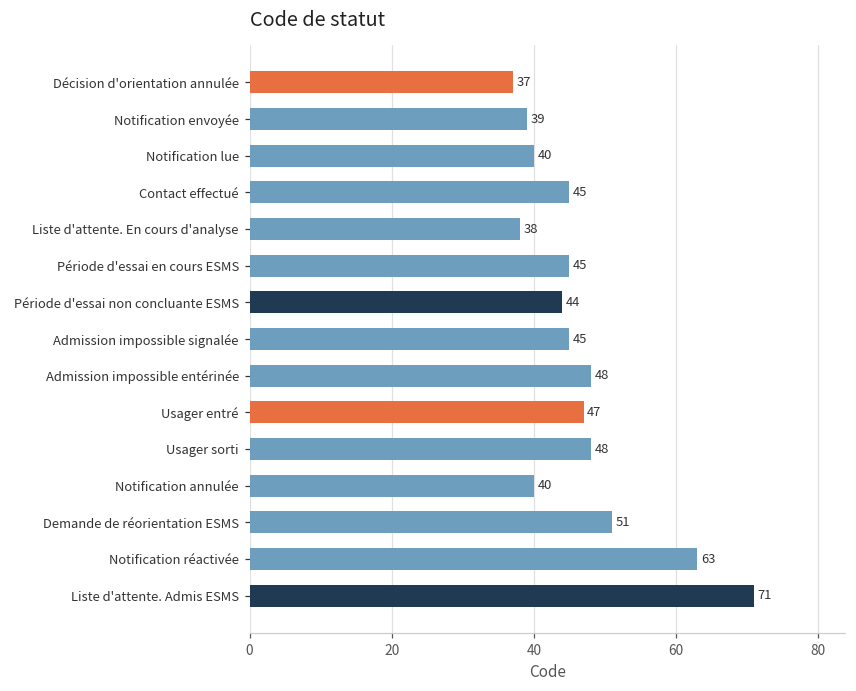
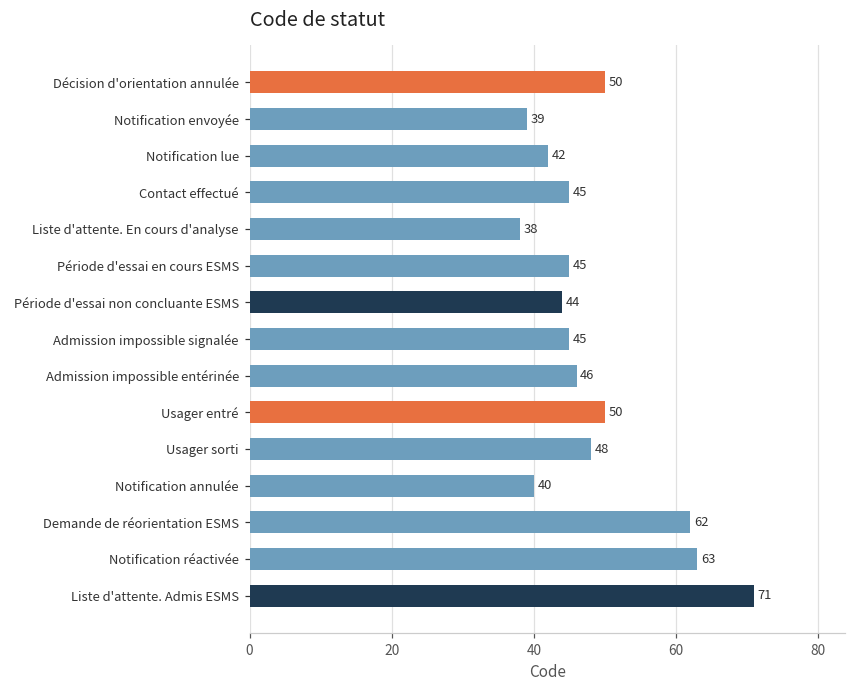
  {
-   "Décision d'orientation annulée": 37,
+   "Décision d'orientation annulée": 50,
    "Notification envoyée": 39,
-   "Notification lue": 40,
+   "Notification lue": 42,
    "Contact effectué": 45,
    "Liste d'attente. En cours d'analyse": 38,
    "Période d'essai en cours ESMS": 45,
    "Période d'essai non concluante ESMS": 44,
    "Admission impossible signalée": 45,
-   "Admission impossible entérinée": 48,
-   "Usager entré": 47,
+   "Admission impossible entérinée": 46,
+   "Usager entré": 50,
    "Usager sorti": 48,
    "Notification annulée": 40,
-   "Demande de réorientation ESMS": 51,
+   "Demande de réorientation ESMS": 62,
    "Notification réactivée": 63,
    "Liste d'attente. Admis ESMS": 71
  }
